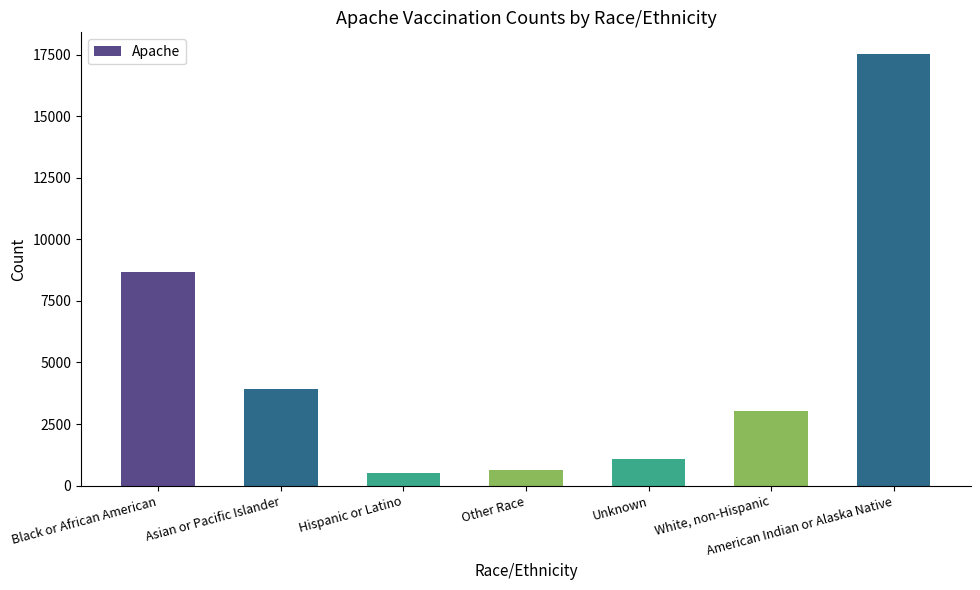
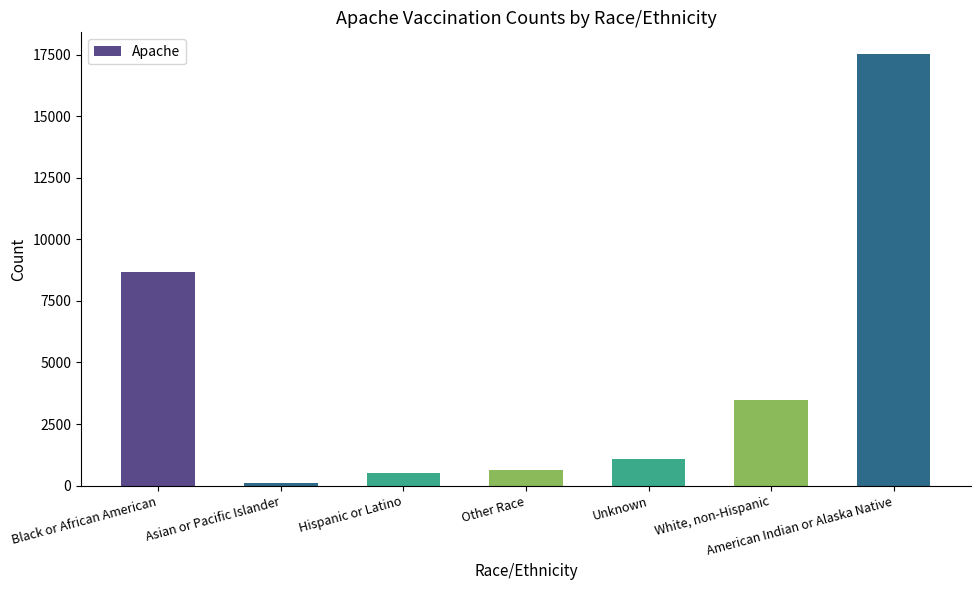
  {
    "Black or African American": 8700,
-   "Asian or Pacific Islander": 3900,
+   "Asian or Pacific Islander": 100,
    "Hispanic or Latino": 500,
    "Other Race": 600,
    "Unknown": 1100,
-   "White, non-Hispanic": 3000,
+   "White, non-Hispanic": 3500,
    "American Indian or Alaska Native": 17500
  }
